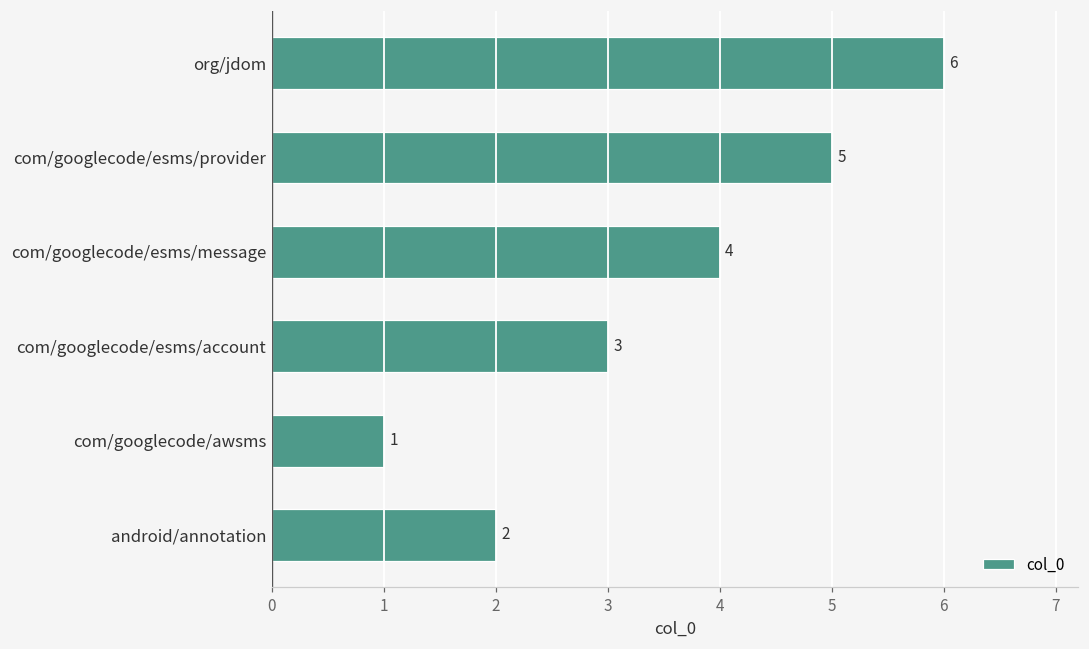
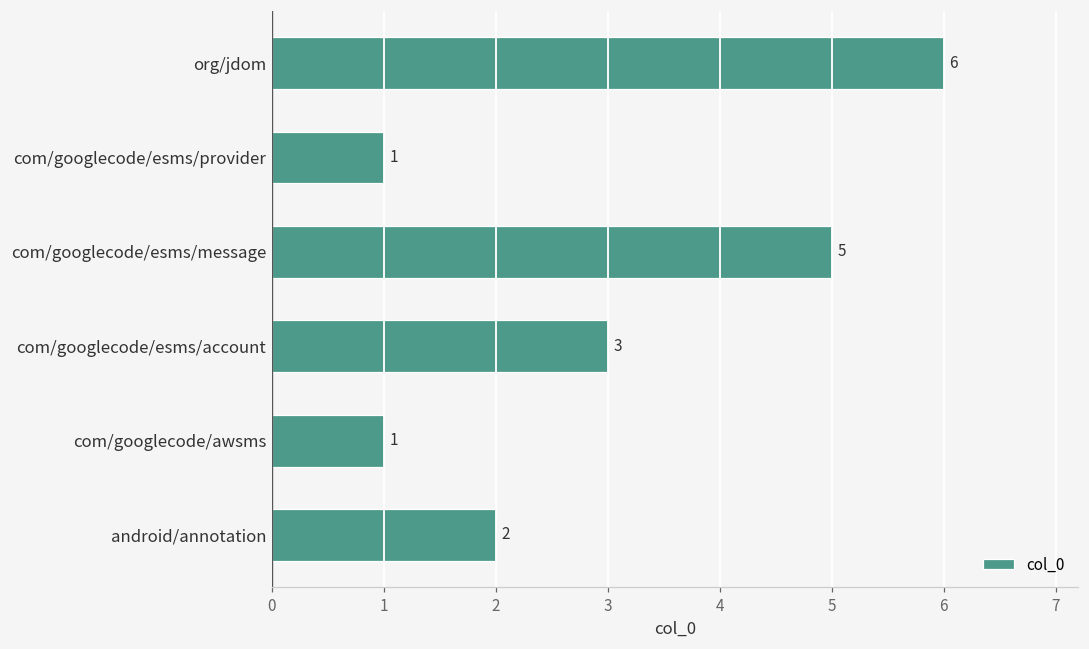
  {
    "org/jdom": 6,
-   "com/googlecode/esms/provider": 5,
-   "com/googlecode/esms/message": 4,
+   "com/googlecode/esms/provider": 1,
+   "com/googlecode/esms/message": 5,
    "com/googlecode/esms/account": 3,
    "com/googlecode/awsms": 1,
    "android/annotation": 2
  }
